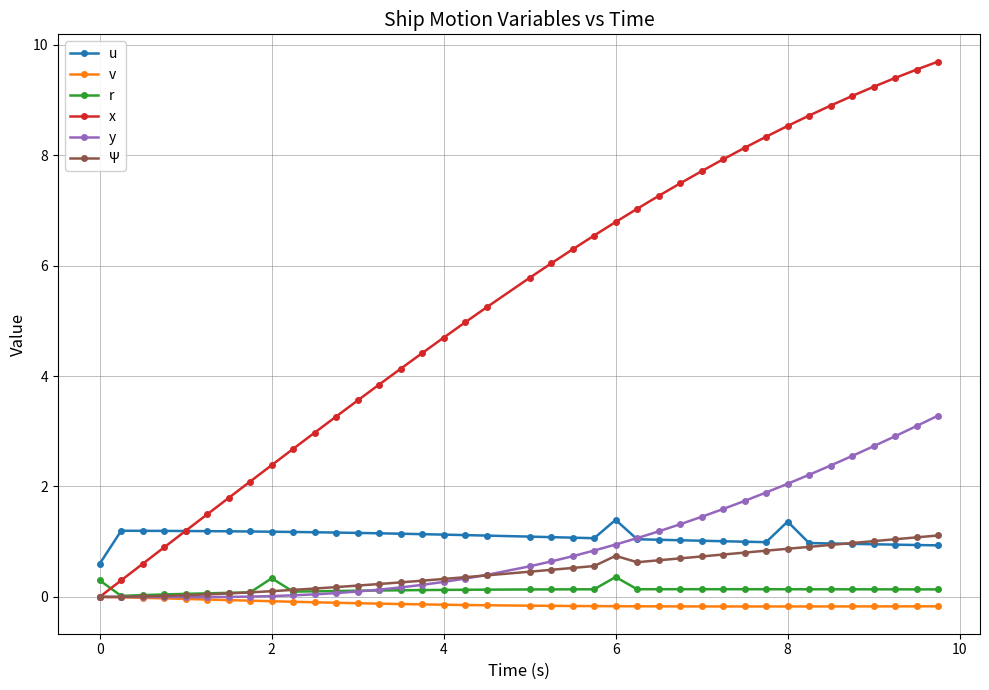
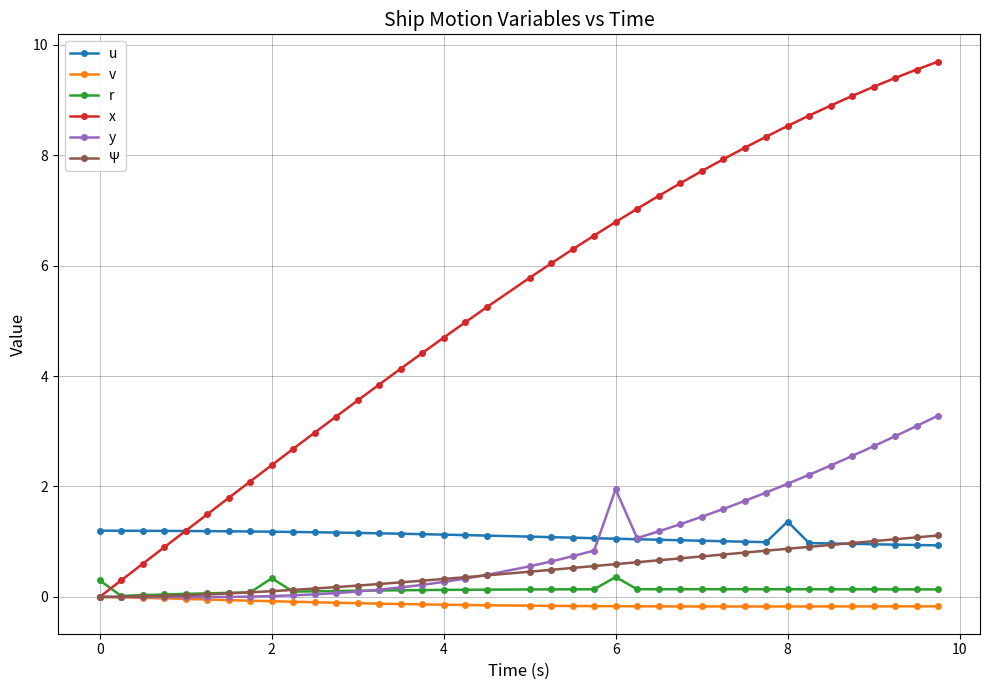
  {
    "u": {
-     "0": 0.6,
+     "0": 1.2,
      "2": 1.2,
      "4": 1.1,
-     "6": 1.4,
+     "6": 1.1,
      "8": 1.4
    },
    "v": {
      "2": -0.1,
      "4": -0.1,
      "6": -0.2,
      "8": -0.2
    },
    "r": {
      "0": 0.3,
      "2": 0.3,
      "4": 0.1,
      "6": 0.4,
      "8": 0.1
    },
    "x": {
      "2": 2.4,
      "4": 4.7,
      "6": 6.8,
      "8": 8.5
    },
    "y": {
      "2": 0.0,
      "4": 0.3,
-     "6": 0.9,
+     "6": 1.9,
      "8": 2.0
    },
    "Ψ": {
      "2": 0.1,
      "4": 0.3,
-     "6": 0.7,
+     "6": 0.6,
      "8": 0.9
    }
  }
